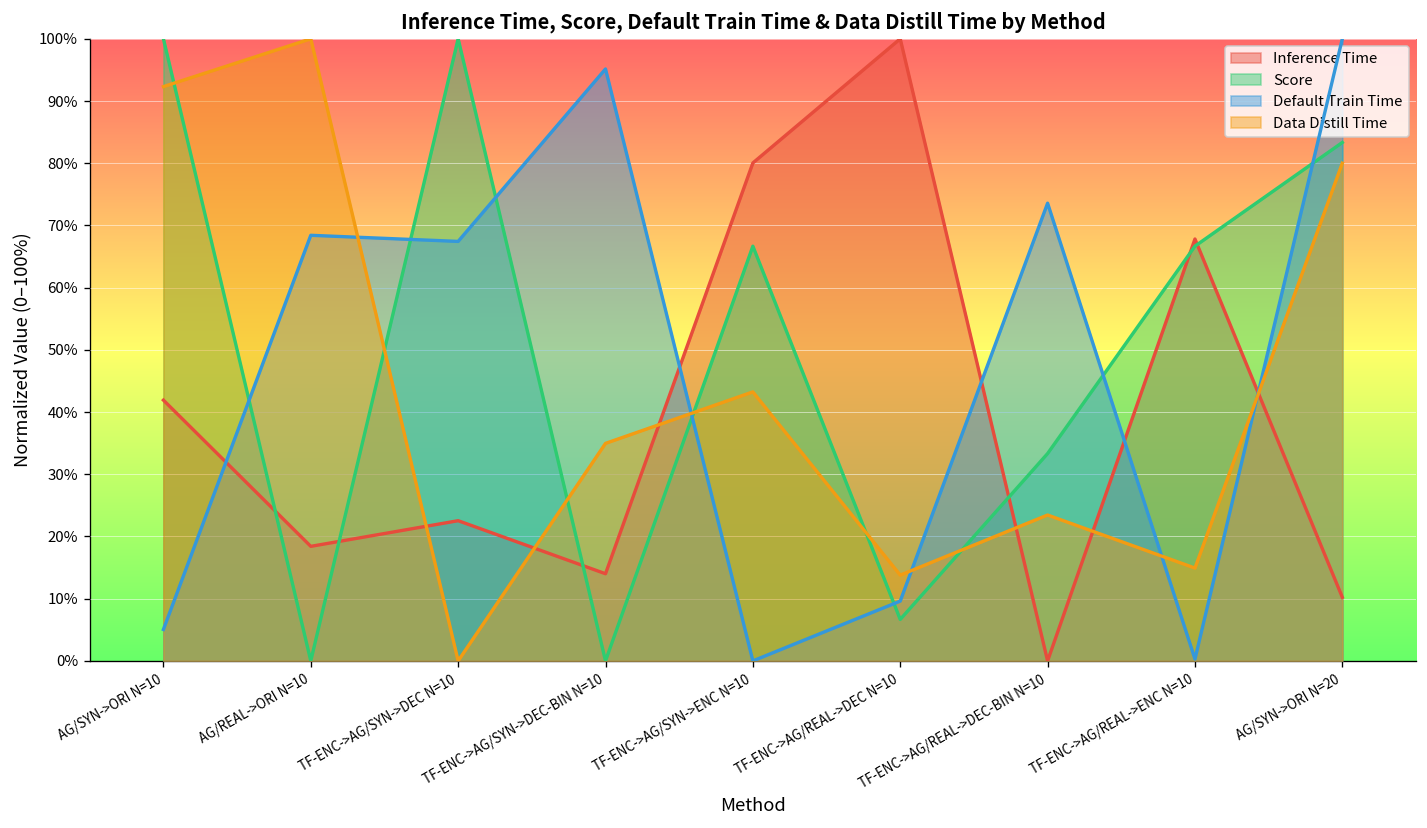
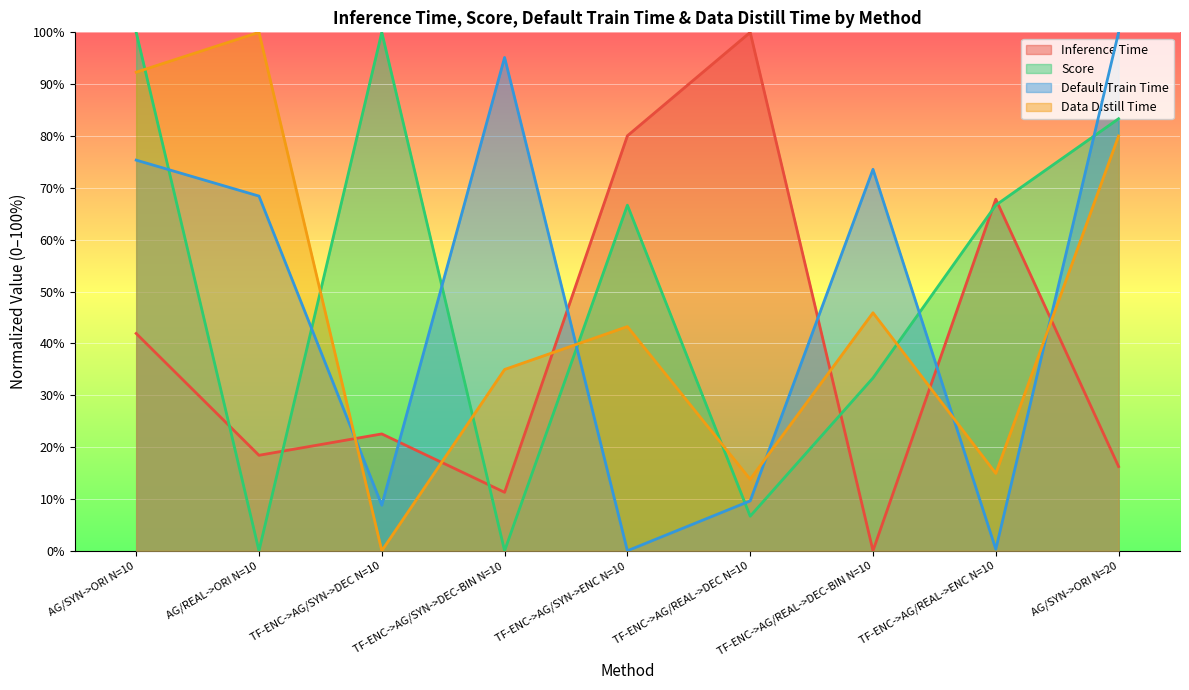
  {
    "Inference Time": {
      "AG/SYN->ORI N=10": "42%",
      "AG/REAL->ORI N=10": "18%",
      "TF-ENC->AG/SYN->DEC N=10": "23%",
-     "TF-ENC->AG/SYN->DEC-BIN N=10": "14%",
+     "TF-ENC->AG/SYN->DEC-BIN N=10": "11%",
      "TF-ENC->AG/SYN->ENC N=10": "80%",
      "TF-ENC->AG/REAL->DEC N=10": "100%",
      "TF-ENC->AG/REAL->DEC-BIN N=10": "0%",
      "TF-ENC->AG/REAL->ENC N=10": "68%",
-     "AG/SYN->ORI N=20": "10%"
+     "AG/SYN->ORI N=20": "16%"
    },
    "Score": {
      "AG/SYN->ORI N=10": "100%",
      "AG/REAL->ORI N=10": "0%",
      "TF-ENC->AG/SYN->DEC N=10": "100%",
      "TF-ENC->AG/SYN->DEC-BIN N=10": "0%",
      "TF-ENC->AG/SYN->ENC N=10": "67%",
      "TF-ENC->AG/REAL->DEC N=10": "7%",
      "TF-ENC->AG/REAL->DEC-BIN N=10": "33%",
      "TF-ENC->AG/REAL->ENC N=10": "67%"
    },
    "Default Train Time": {
-     "AG/SYN->ORI N=10": "5%",
+     "AG/SYN->ORI N=10": "75%",
      "AG/REAL->ORI N=10": "68%",
-     "TF-ENC->AG/SYN->DEC N=10": "67%",
+     "TF-ENC->AG/SYN->DEC N=10": "9%",
      "TF-ENC->AG/SYN->DEC-BIN N=10": "95%",
      "TF-ENC->AG/SYN->ENC N=10": "0%",
      "TF-ENC->AG/REAL->DEC N=10": "10%",
      "TF-ENC->AG/REAL->DEC-BIN N=10": "74%",
      "TF-ENC->AG/REAL->ENC N=10": "0%",
      "AG/SYN->ORI N=20": "100%"
    },
    "Data Distill Time": {
      "AG/SYN->ORI N=10": "92%",
      "AG/REAL->ORI N=10": "100%",
      "TF-ENC->AG/SYN->DEC N=10": "0%",
      "TF-ENC->AG/SYN->DEC-BIN N=10": "35%",
      "TF-ENC->AG/SYN->ENC N=10": "43%",
      "TF-ENC->AG/REAL->DEC N=10": "14%",
-     "TF-ENC->AG/REAL->DEC-BIN N=10": "23%",
+     "TF-ENC->AG/REAL->DEC-BIN N=10": "46%",
      "TF-ENC->AG/REAL->ENC N=10": "15%",
      "AG/SYN->ORI N=20": "80%"
    }
  }
